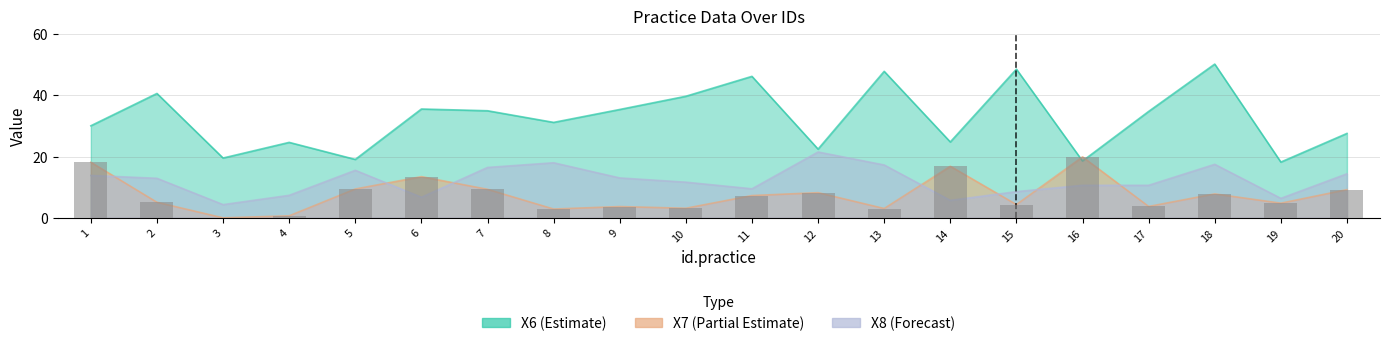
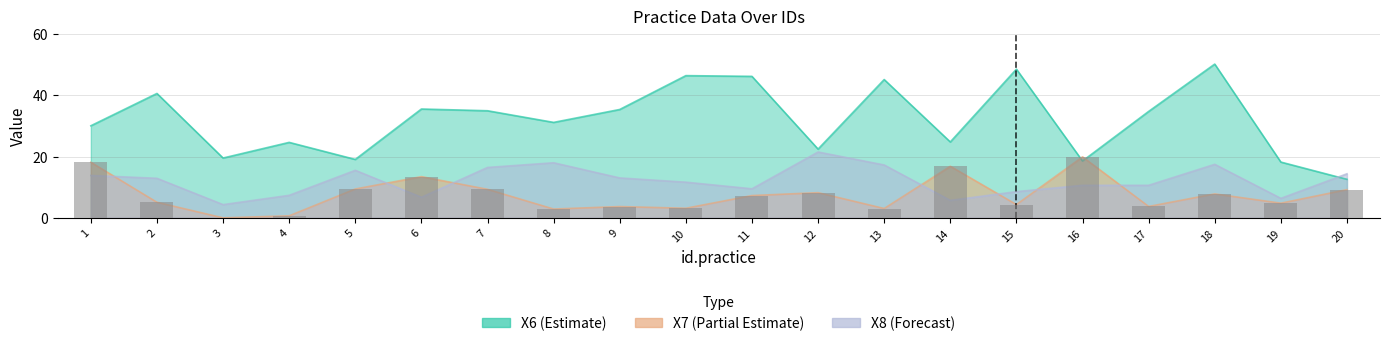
  {
    "X6 (Estimate)": {
      "1": 30,
      "2": 41,
      "3": 20,
      "4": 25,
      "5": 19,
      "6": 35,
      "7": 35,
      "8": 31,
      "9": 35,
-     "10": 40,
+     "10": 46,
      "11": 46,
      "12": 22,
-     "13": 48,
+     "13": 45,
      "14": 25,
      "15": 48,
      "16": 19,
      "17": 35,
      "18": 50,
      "19": 18,
-     "20": 28
+     "20": 13
    },
    "X7 (Partial Estimate)": {
      "1": 18,
      "2": 5,
      "3": 0,
      "4": 1,
      "5": 9,
      "6": 13,
      "7": 9,
      "8": 3,
      "9": 4,
      "10": 3,
      "11": 7,
      "12": 8,
      "13": 3,
      "14": 17,
      "15": 4,
      "16": 20,
      "17": 4,
      "18": 8,
      "19": 5,
      "20": 9
    }
  }
